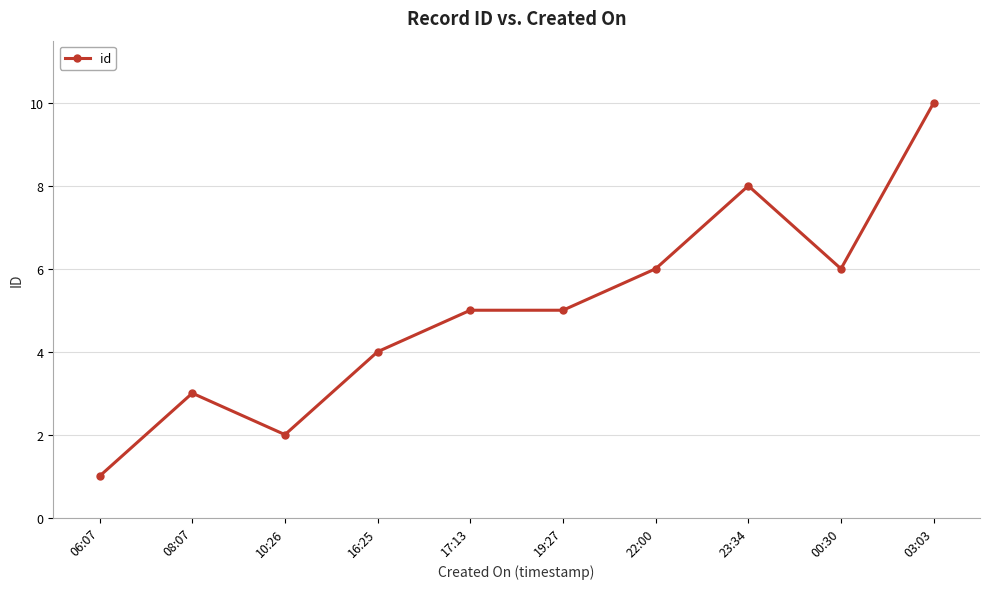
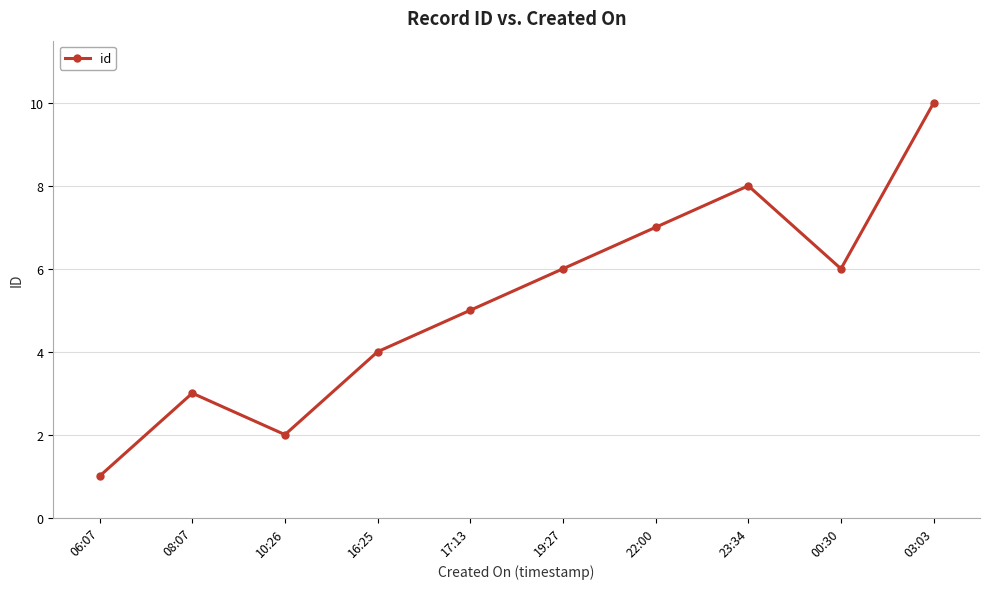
  {
    "06:07": 1,
    "08:07": 3,
    "10:26": 2,
    "16:25": 4,
    "17:13": 5,
-   "19:27": 5,
-   "22:00": 6,
+   "19:27": 6,
+   "22:00": 7,
    "23:34": 8,
    "00:30": 6,
    "03:03": 10
  }
